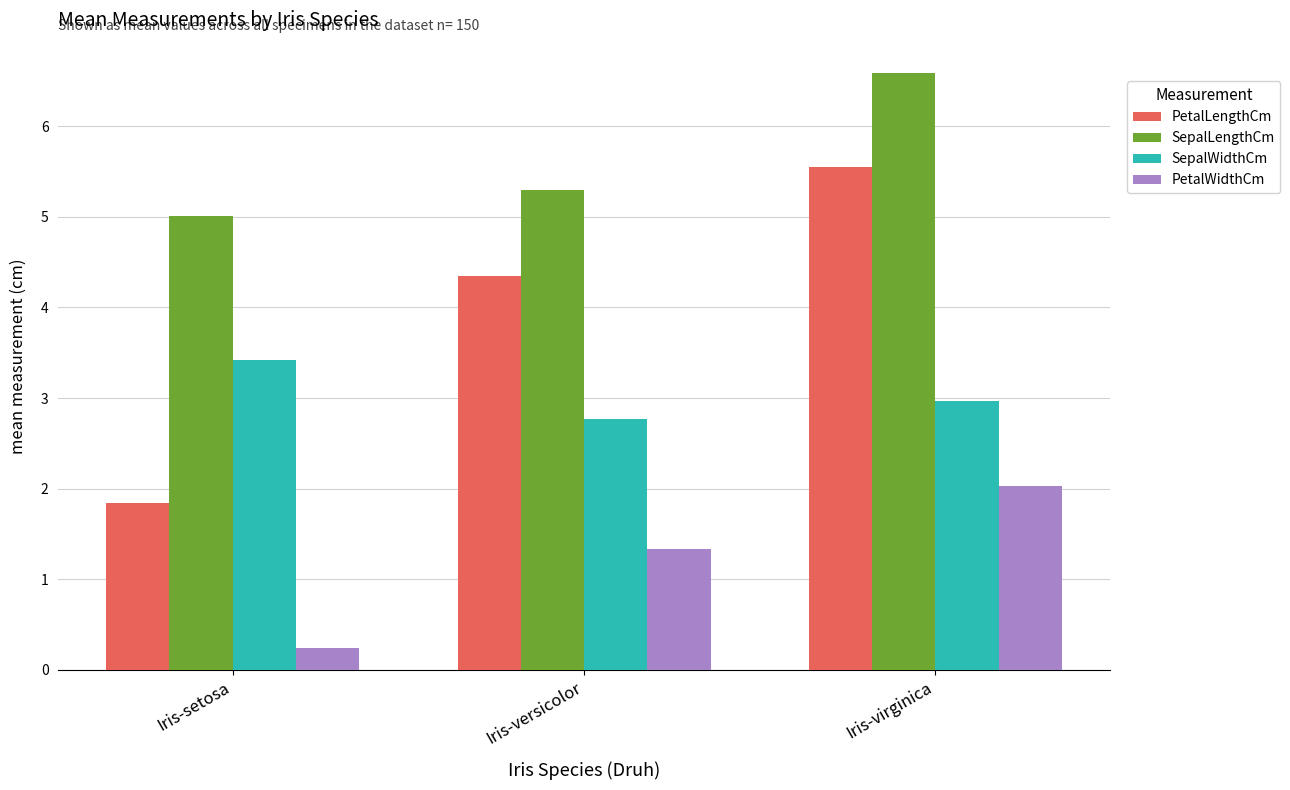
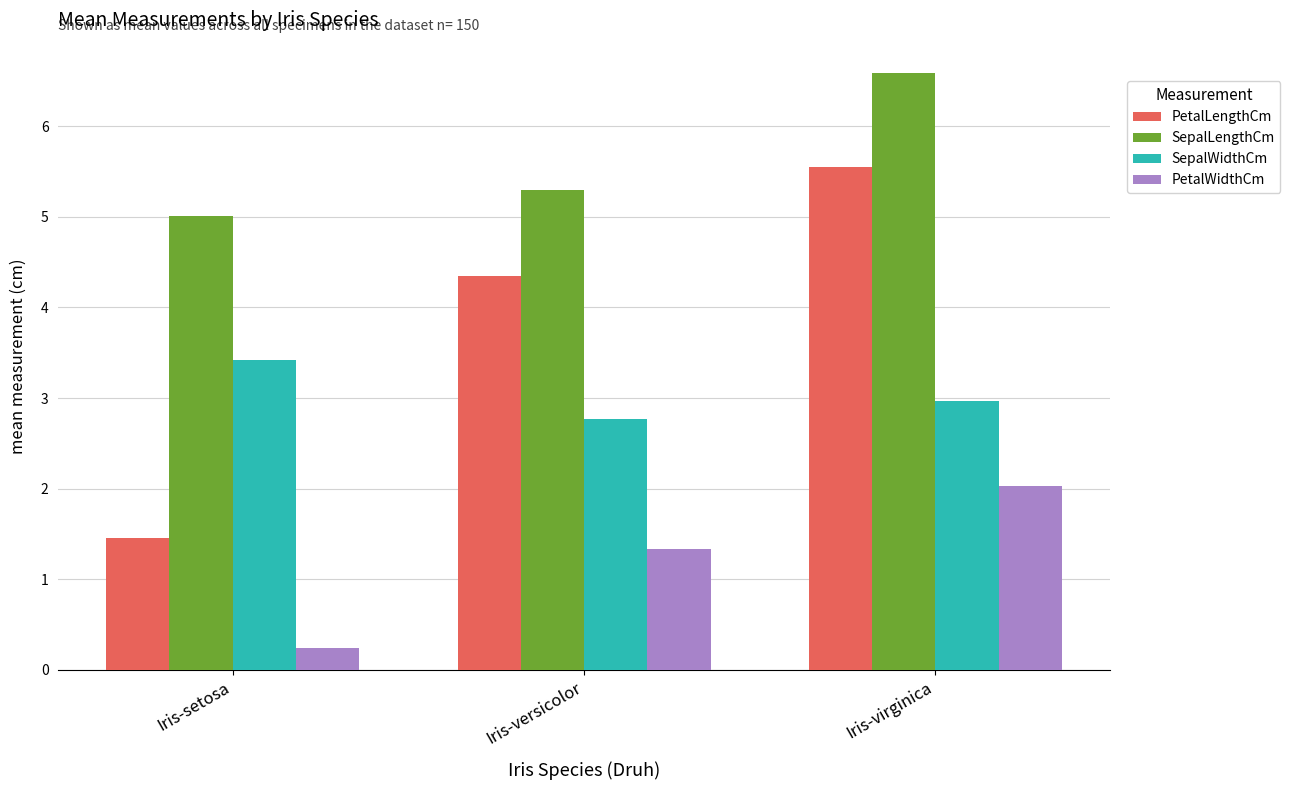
  {
    "PetalLengthCm": {
-     "Iris-setosa": 1.8,
+     "Iris-setosa": 1.5,
      "Iris-versicolor": 4.4,
      "Iris-virginica": 5.6
    },
    "SepalLengthCm": {
      "Iris-setosa": 5.0,
      "Iris-versicolor": 5.3,
      "Iris-virginica": 6.6
    },
    "SepalWidthCm": {
      "Iris-setosa": 3.4,
      "Iris-versicolor": 2.8,
      "Iris-virginica": 3.0
    },
    "PetalWidthCm": {
      "Iris-setosa": 0.2,
      "Iris-versicolor": 1.3,
      "Iris-virginica": 2.0
    }
  }
